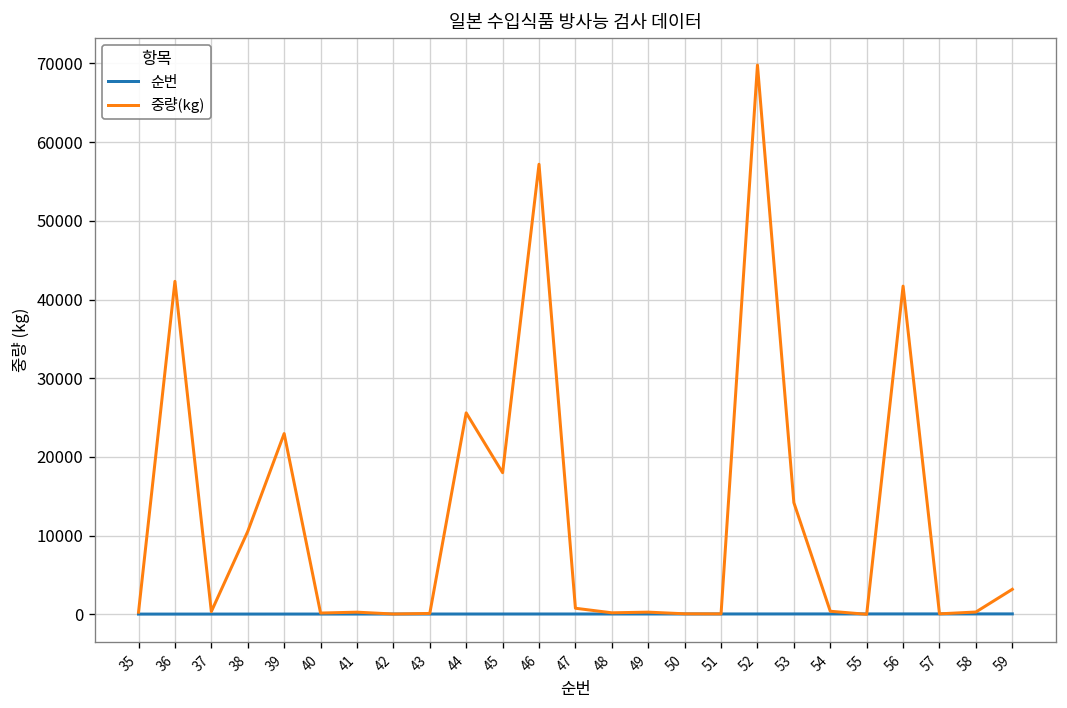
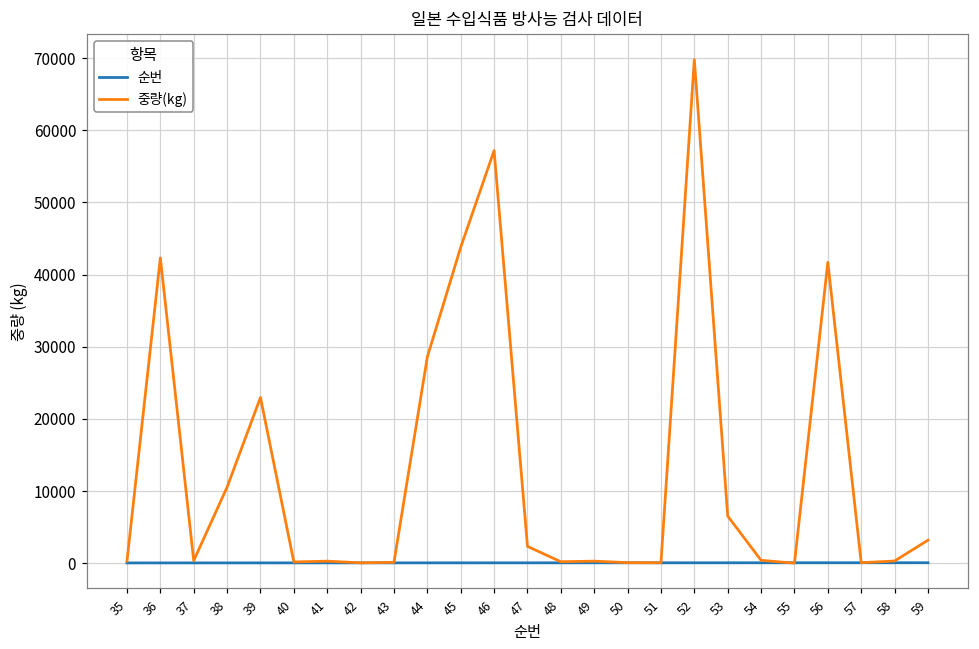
  {
    "순번": {
      "36": 0,
      "38": 0,
      "39": 0,
      "44": 0,
      "45": 0,
      "46": 0,
      "47": 0,
      "52": 0,
      "53": 0,
      "56": 0,
      "59": 0
    },
    "중량(kg)": {
      "36": 42000,
      "38": 11000,
      "39": 23000,
-     "44": 26000,
-     "45": 18000,
+     "44": 29000,
+     "45": 44000,
      "46": 57000,
-     "47": 1000,
+     "47": 2000,
      "52": 70000,
-     "53": 14000,
+     "53": 7000,
      "56": 42000,
      "59": 3000
    }
  }
